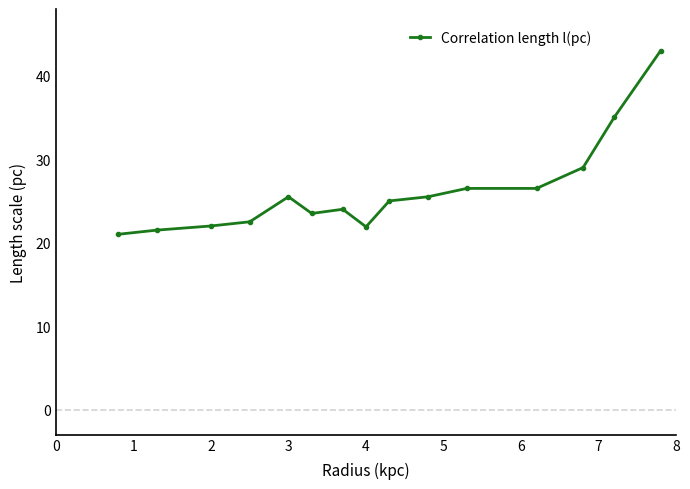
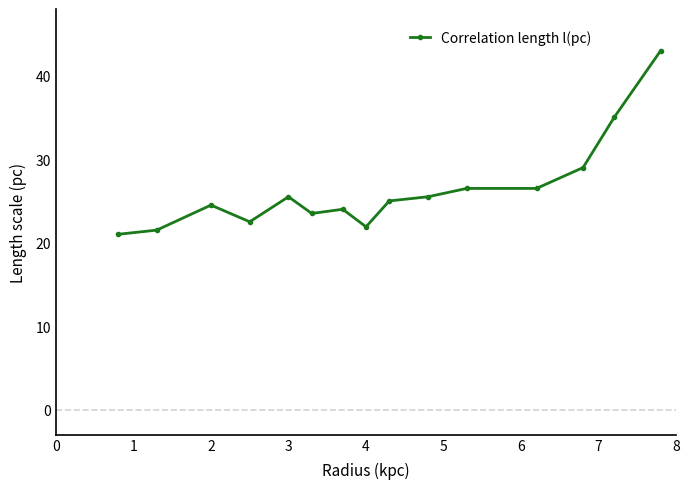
  {
-   "2": 22,
+   "2": 25,
    "3": 26,
    "4": 22
  }
